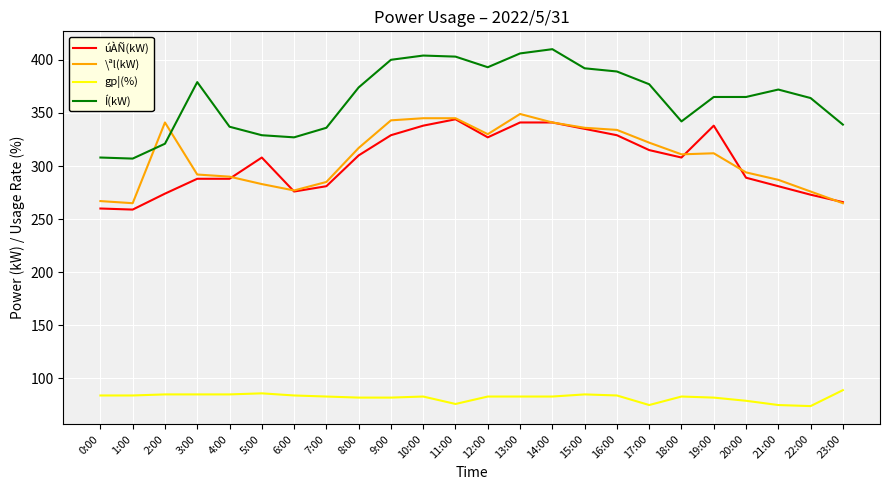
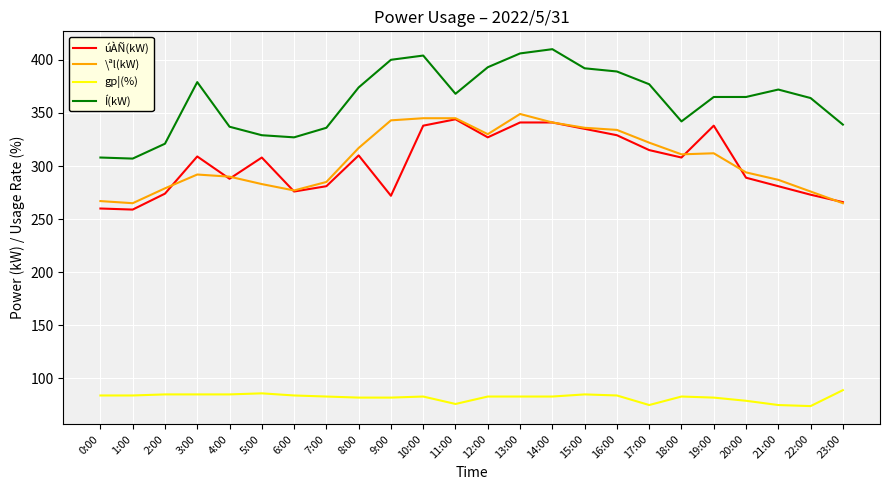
  {
    "úÀÑ(kW)": {
      "0:00": 260,
      "1:00": 259,
      "2:00": 274,
-     "3:00": 288,
+     "3:00": 309,
      "5:00": 308,
      "7:00": 281,
      "8:00": 310,
-     "9:00": 329,
+     "9:00": 272,
      "10:00": 338,
      "12:00": 327,
      "13:00": 341,
      "16:00": 329,
      "17:00": 315,
      "18:00": 308,
      "19:00": 338,
      "20:00": 289,
      "21:00": 281,
      "22:00": 273
    },
    "\\ªl(kW)": {
      "0:00": 267,
      "1:00": 265,
-     "2:00": 341,
+     "2:00": 279,
      "3:00": 292,
      "5:00": 283,
      "7:00": 285,
      "8:00": 317,
      "9:00": 343,
      "10:00": 345,
      "12:00": 330,
      "13:00": 349,
      "16:00": 334,
      "17:00": 322,
      "18:00": 311,
      "19:00": 312,
      "20:00": 294,
      "21:00": 287,
      "22:00": 276
    },
    "gp¦(%)": {
      "0:00": 84,
      "1:00": 84,
      "2:00": 85,
      "3:00": 85,
      "4:00": 85,
      "5:00": 86,
      "6:00": 84,
      "7:00": 83,
      "8:00": 82,
      "9:00": 82,
      "10:00": 83,
      "11:00": 76,
      "12:00": 83,
      "13:00": 83,
      "14:00": 83,
      "15:00": 85,
      "16:00": 84,
      "17:00": 75,
      "18:00": 83,
      "19:00": 82,
      "20:00": 79,
      "21:00": 75,
      "22:00": 74,
      "23:00": 89
    },
    "Í(kW)": {
      "0:00": 308,
      "1:00": 307,
      "2:00": 321,
      "3:00": 379,
      "4:00": 337,
      "5:00": 329,
      "6:00": 327,
      "7:00": 336,
      "8:00": 374,
      "9:00": 400,
      "10:00": 404,
-     "11:00": 403,
+     "11:00": 368,
      "12:00": 393,
      "13:00": 406,
      "14:00": 410,
      "15:00": 392,
      "16:00": 389,
      "17:00": 377,
      "18:00": 342,
      "19:00": 365,
      "20:00": 365,
      "21:00": 372,
      "22:00": 364,
      "23:00": 339
    }
  }
